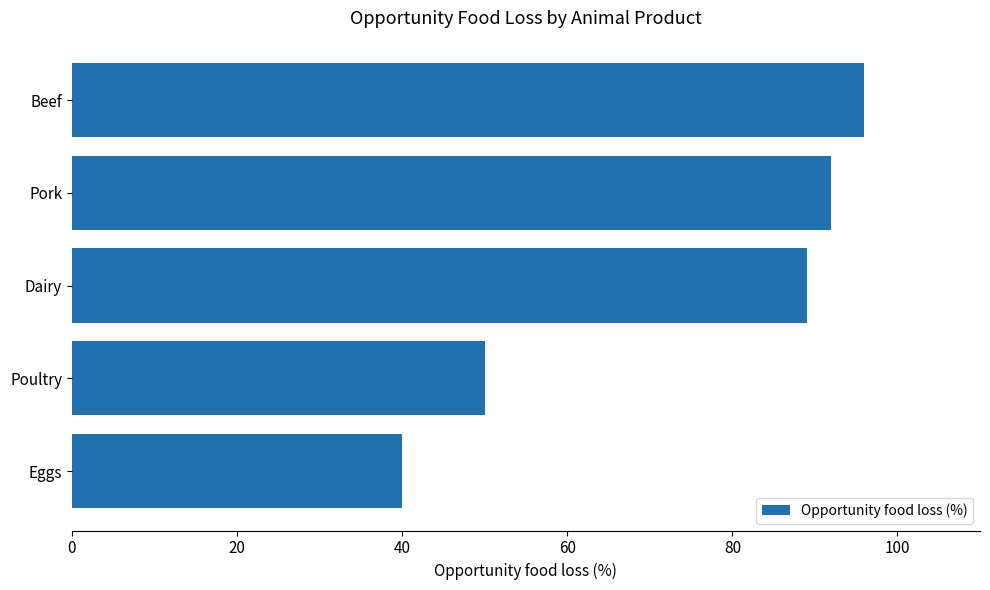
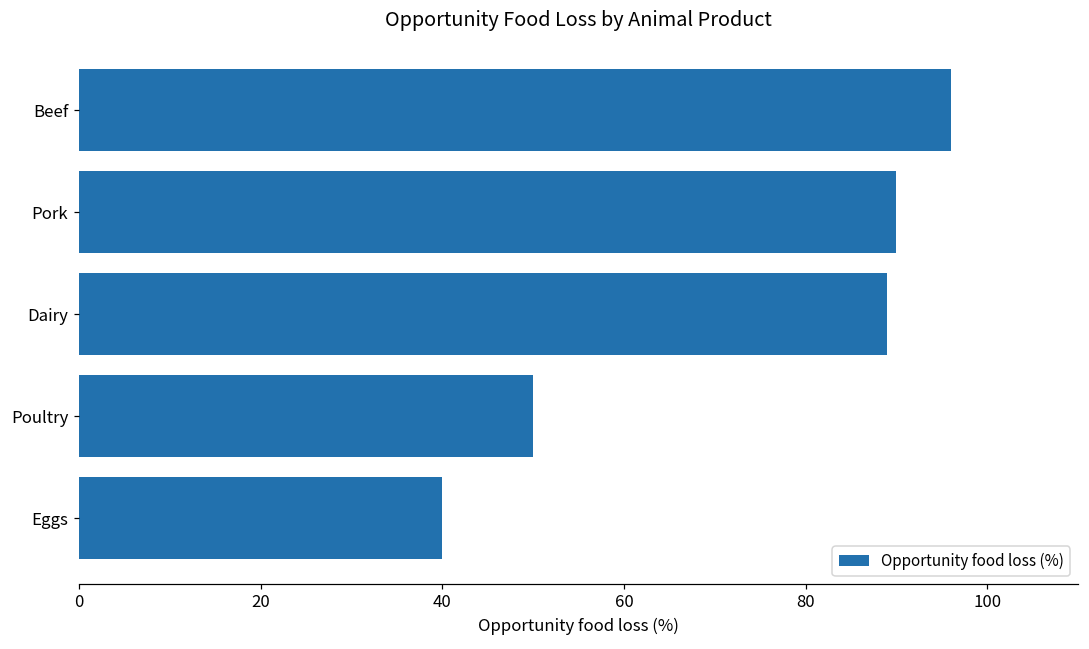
  {
    "Beef": 96,
-   "Pork": 92,
+   "Pork": 90,
    "Dairy": 89,
    "Poultry": 50,
    "Eggs": 40
  }
